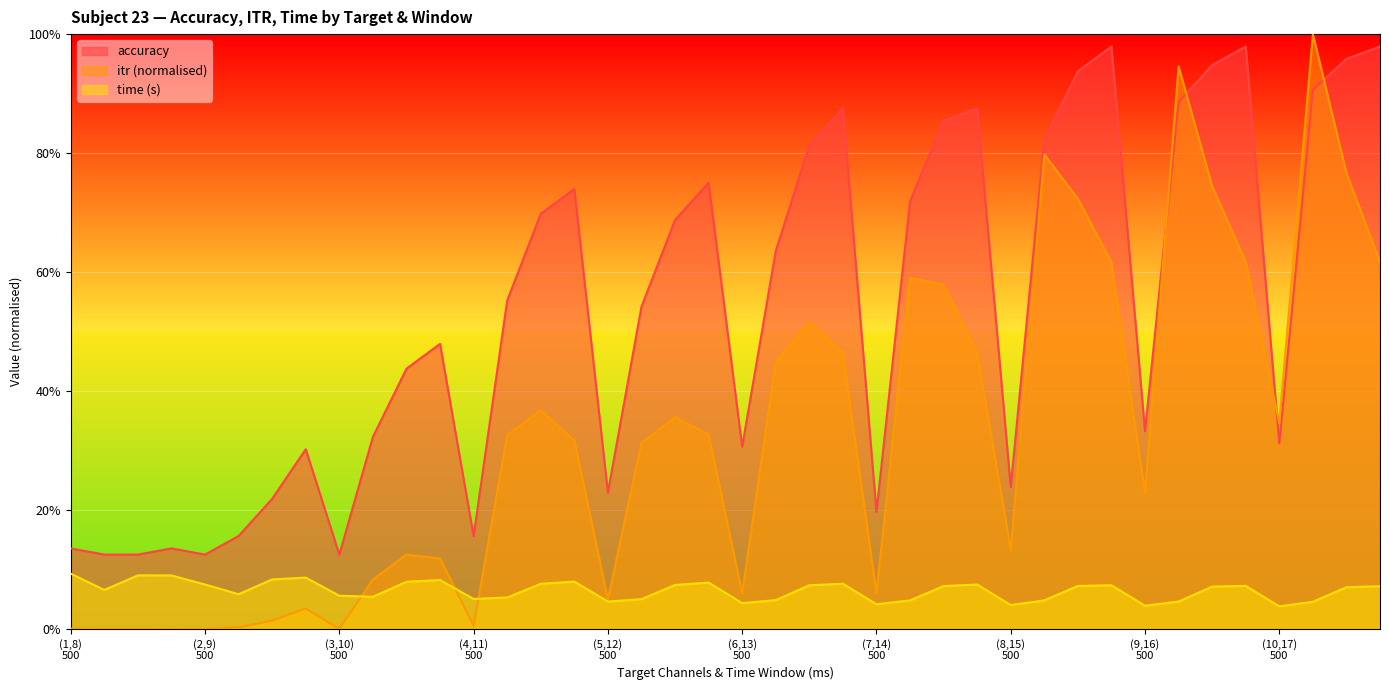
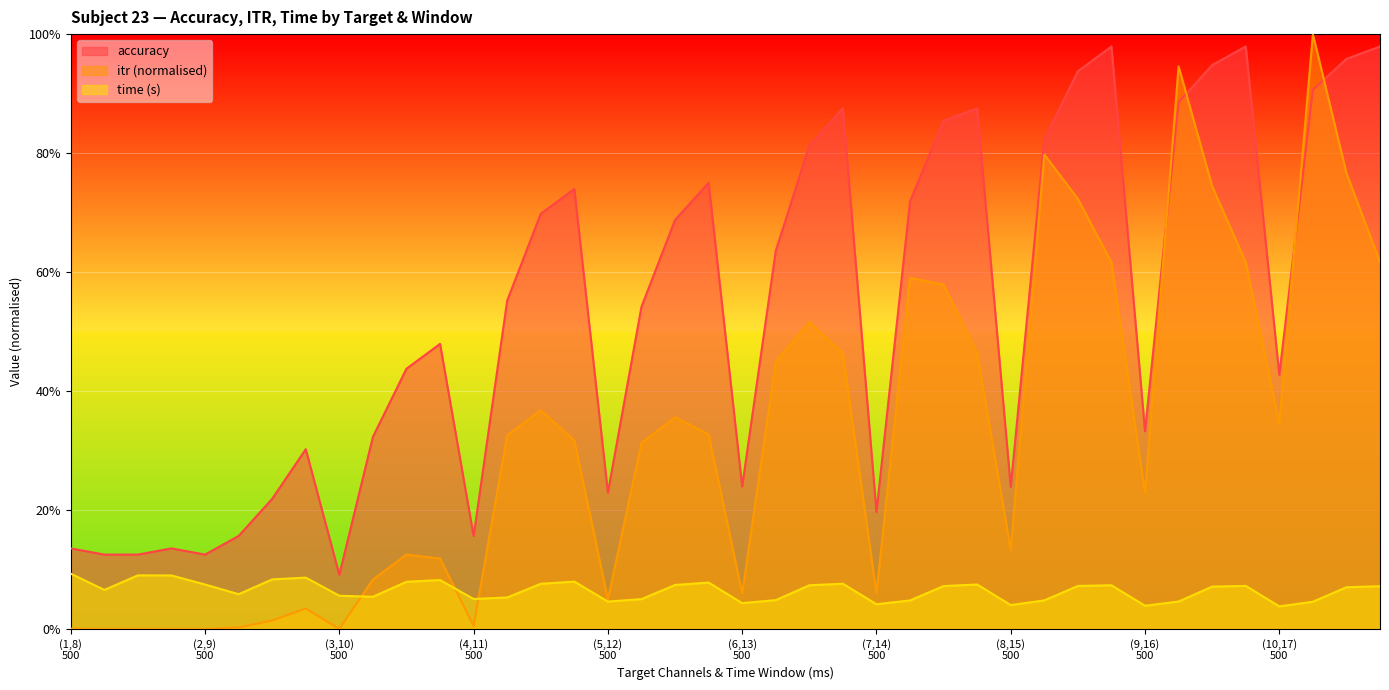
  {
    "accuracy": {
      "(1,8) 500": "14%",
      "(2,9) 500": "13%",
-     "(3,10) 500": "13%",
+     "(3,10) 500": "9%",
      "(4,11) 500": "16%",
      "(5,12) 500": "23%",
-     "(6,13) 500": "31%",
+     "(6,13) 500": "24%",
      "(7,14) 500": "20%",
      "(8,15) 500": "24%",
      "(9,16) 500": "33%",
-     "(10,17) 500": "31%"
+     "(10,17) 500": "43%"
    }
  }
